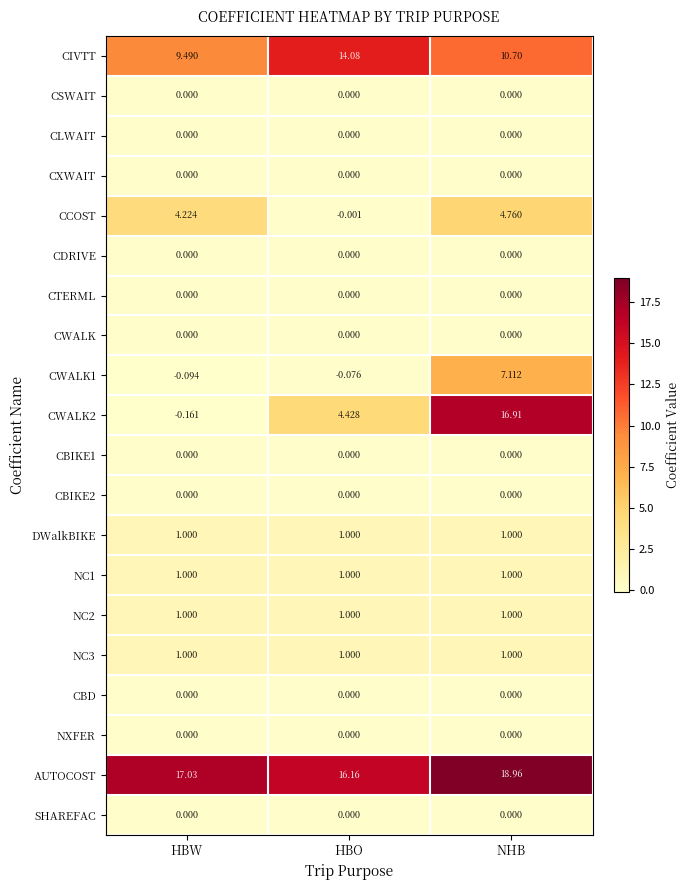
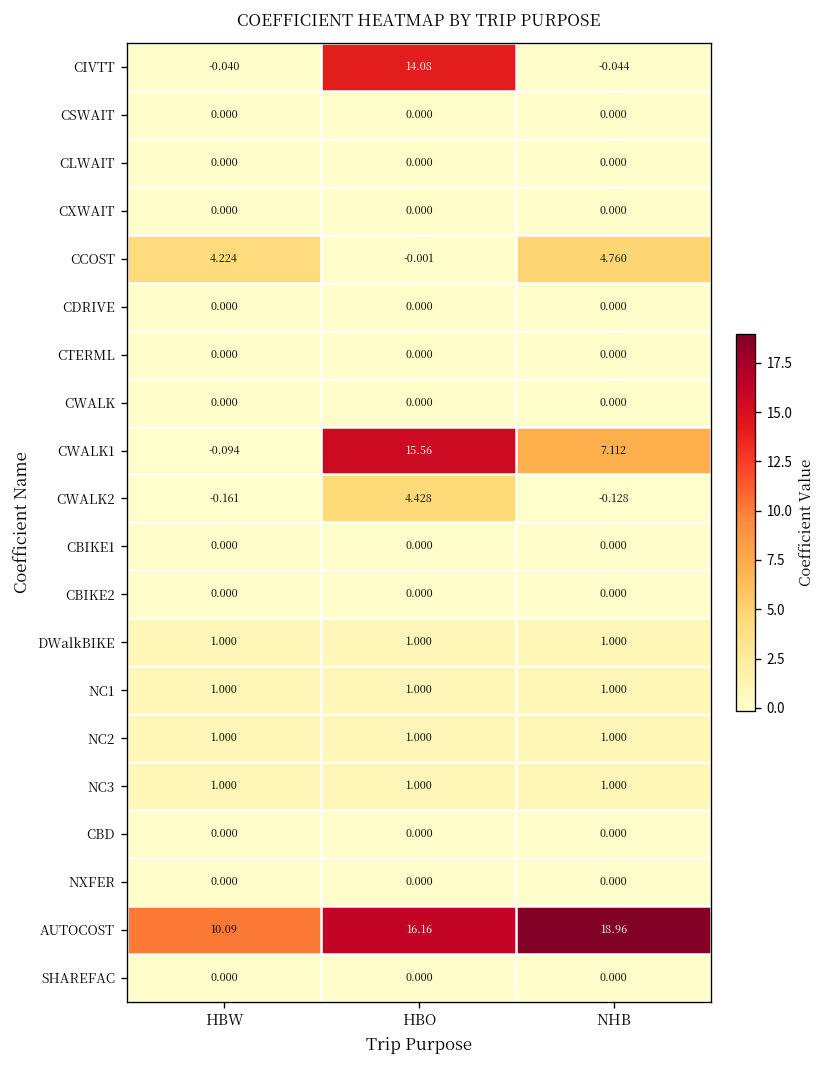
  {
    "CIVTT": {
-     "HBW": 9.490,
+     "HBW": -0.040,
      "HBO": 14.08,
-     "NHB": 10.70
+     "NHB": -0.044
    },
    "CSWAIT": {
      "HBW": 0.000,
      "HBO": 0.000,
      "NHB": 0.000
    },
    "CLWAIT": {
      "HBW": 0.000,
      "HBO": 0.000,
      "NHB": 0.000
    },
    "CXWAIT": {
      "HBW": 0.000,
      "HBO": 0.000,
      "NHB": 0.000
    },
    "CCOST": {
      "HBW": 4.224,
      "HBO": -0.001,
      "NHB": 4.760
    },
    "CDRIVE": {
      "HBW": 0.000,
      "HBO": 0.000,
      "NHB": 0.000
    },
    "CTERML": {
      "HBW": 0.000,
      "HBO": 0.000,
      "NHB": 0.000
    },
    "CWALK": {
      "HBW": 0.000,
      "HBO": 0.000,
      "NHB": 0.000
    },
    "CWALK1": {
      "HBW": -0.094,
-     "HBO": -0.076,
+     "HBO": 15.56,
      "NHB": 7.112
    },
    "CWALK2": {
      "HBW": -0.161,
      "HBO": 4.428,
-     "NHB": 16.91
+     "NHB": -0.128
    },
    "CBIKE1": {
      "HBW": 0.000,
      "HBO": 0.000,
      "NHB": 0.000
    },
    "CBIKE2": {
      "HBW": 0.000,
      "HBO": 0.000,
      "NHB": 0.000
    },
    "DWalkBIKE": {
      "HBW": 1.000,
      "HBO": 1.000,
      "NHB": 1.000
    },
    "NC1": {
      "HBW": 1.000,
      "HBO": 1.000,
      "NHB": 1.000
    },
    "NC2": {
      "HBW": 1.000,
      "HBO": 1.000,
      "NHB": 1.000
    },
    "NC3": {
      "HBW": 1.000,
      "HBO": 1.000,
      "NHB": 1.000
    },
    "CBD": {
      "HBW": 0.000,
      "HBO": 0.000,
      "NHB": 0.000
    },
    "NXFER": {
      "HBW": 0.000,
      "HBO": 0.000,
      "NHB": 0.000
    },
    "AUTOCOST": {
-     "HBW": 17.03,
+     "HBW": 10.09,
      "HBO": 16.16,
      "NHB": 18.96
    },
    "SHAREFAC": {
      "HBW": 0.000,
      "HBO": 0.000,
      "NHB": 0.000
    }
  }
